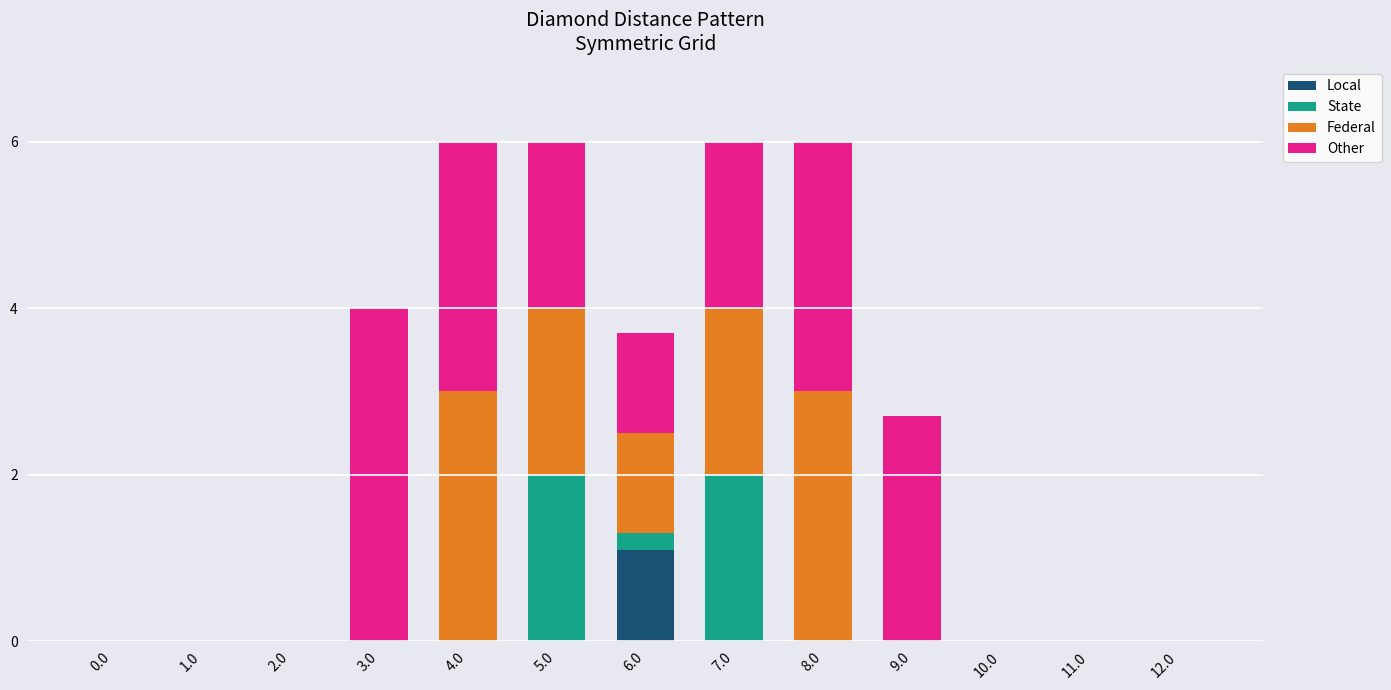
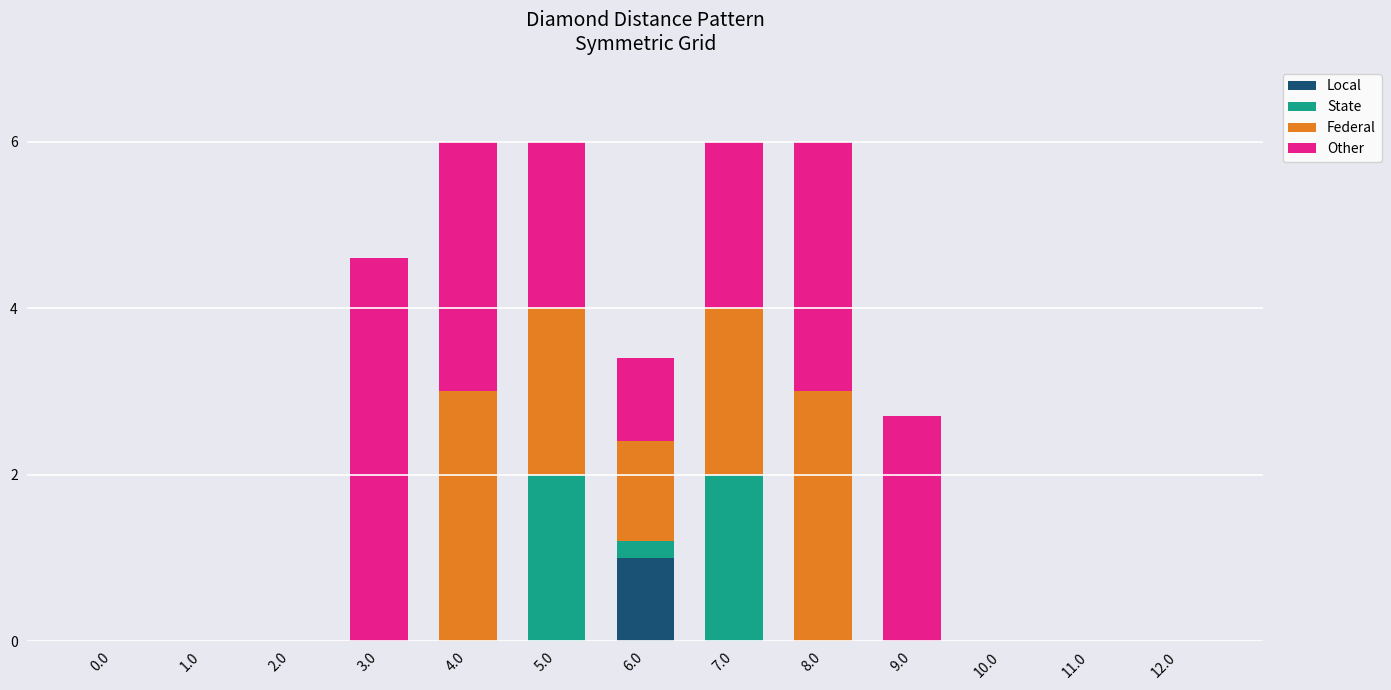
  {
    "Local": {
      "0.0": 0.0,
      "1.0": 0.0,
      "2.0": 0.0,
      "3.0": 0.0,
      "4.0": 0.0,
      "5.0": 0.0,
-     "6.0": 1.1,
+     "6.0": 1.0,
      "7.0": 0.0,
      "8.0": 0.0,
      "9.0": 0.0,
      "10.0": 0.0,
      "11.0": 0.0,
      "12.0": 0.0
    },
    "State": {
      "0.0": 0.0,
      "1.0": 0.0,
      "2.0": 0.0,
      "3.0": 0.0,
      "4.0": 0.0,
      "5.0": 2.0,
      "6.0": 0.2,
      "7.0": 2.0,
      "8.0": 0.0,
      "9.0": 0.0,
      "10.0": 0.0,
      "11.0": 0.0,
      "12.0": 0.0
    },
    "Federal": {
      "0.0": 0.0,
      "1.0": 0.0,
      "2.0": 0.0,
      "3.0": 0.0,
      "4.0": 3.0,
      "5.0": 2.0,
      "6.0": 1.2,
      "7.0": 2.0,
      "8.0": 3.0,
      "9.0": 0.0,
      "10.0": 0.0,
      "11.0": 0.0,
      "12.0": 0.0
    },
    "Other": {
      "0.0": 0.0,
      "1.0": 0.0,
      "2.0": 0.0,
-     "3.0": 4.0,
+     "3.0": 4.6,
      "4.0": 3.0,
      "5.0": 2.0,
-     "6.0": 1.2,
+     "6.0": 1.0,
      "7.0": 2.0,
      "8.0": 3.0,
      "9.0": 2.7,
      "10.0": 0.0,
      "11.0": 0.0,
      "12.0": 0.0
    }
  }
